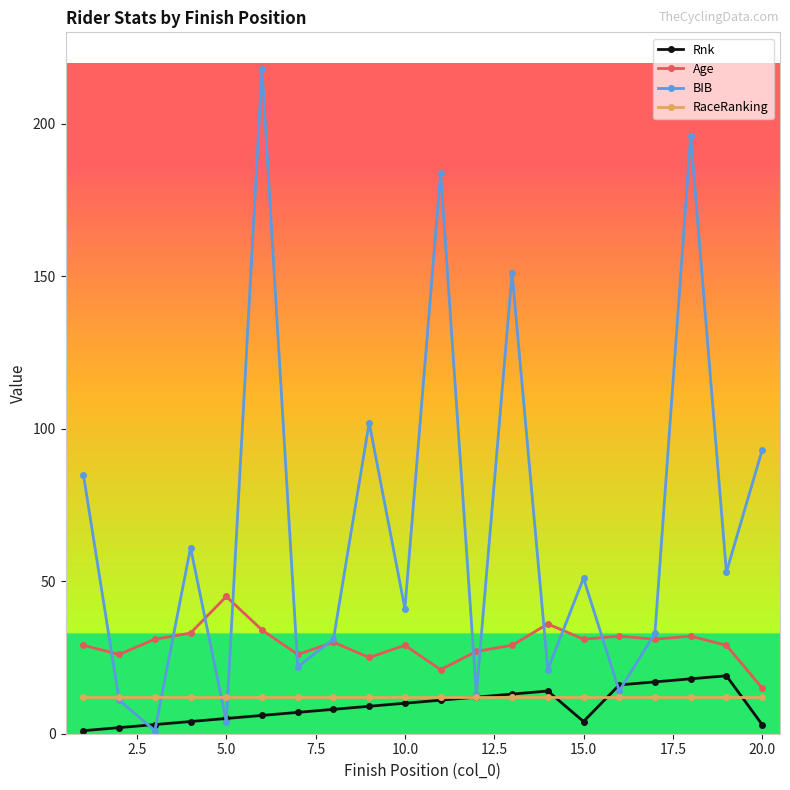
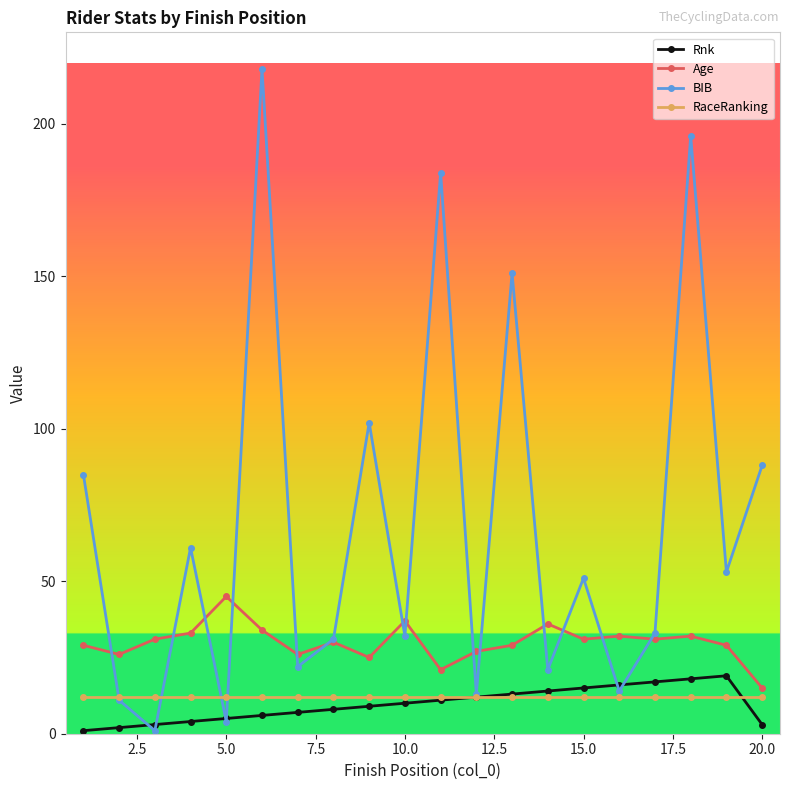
  {
    "Rnk": {
      "5.0": 5,
      "10.0": 10,
-     "15.0": 4,
+     "15.0": 15,
      "20.0": 3
    },
    "Age": {
      "5.0": 45,
-     "10.0": 29,
+     "10.0": 37,
      "15.0": 31,
      "20.0": 15
    },
    "BIB": {
      "5.0": 4,
-     "10.0": 41,
+     "10.0": 32,
      "15.0": 51,
-     "20.0": 93
+     "20.0": 88
    },
    "RaceRanking": {
      "5.0": 12,
      "10.0": 12,
      "15.0": 12,
      "20.0": 12
    }
  }
